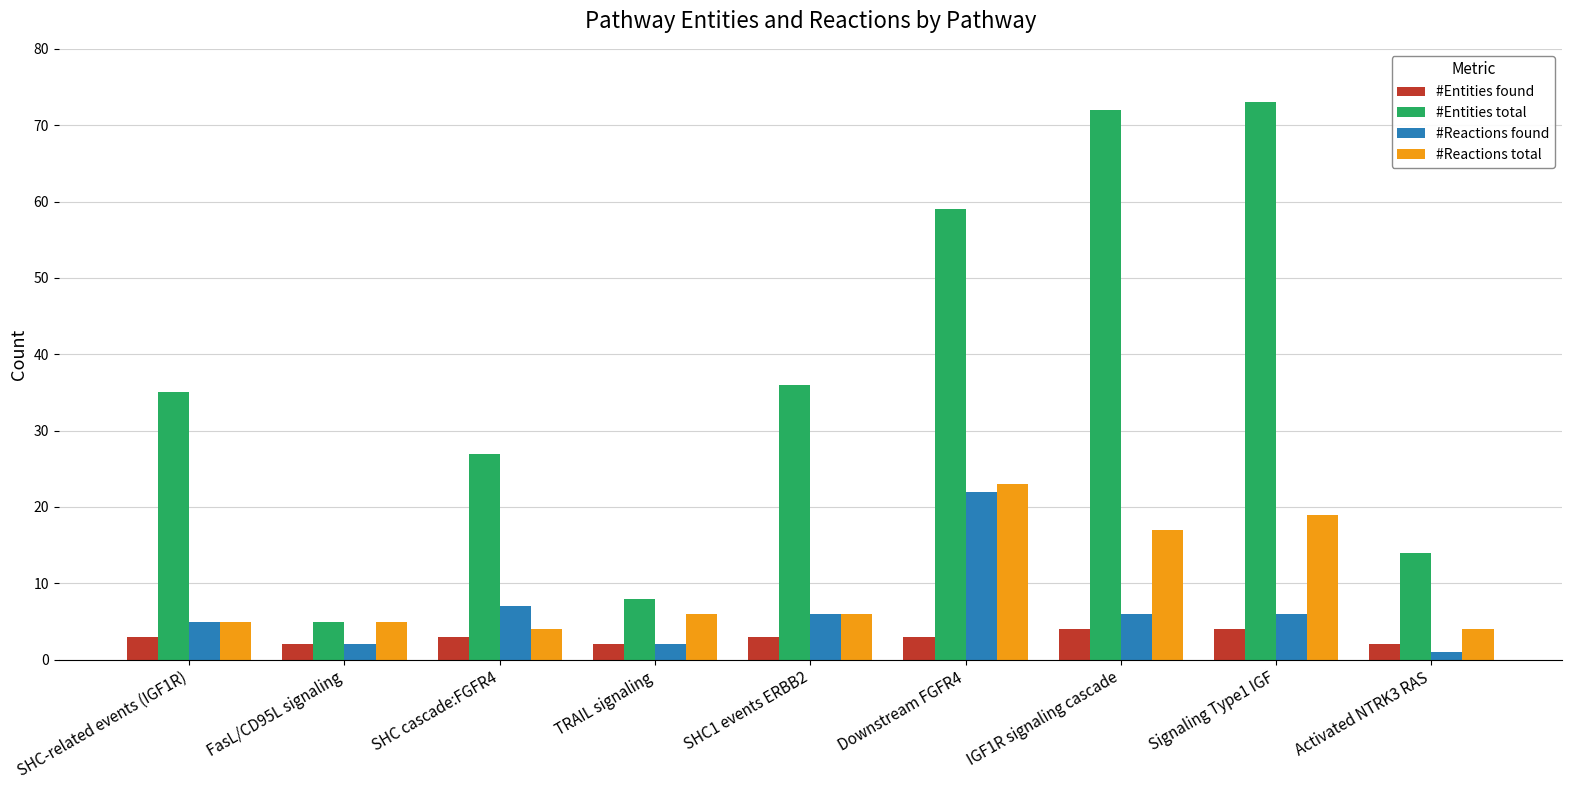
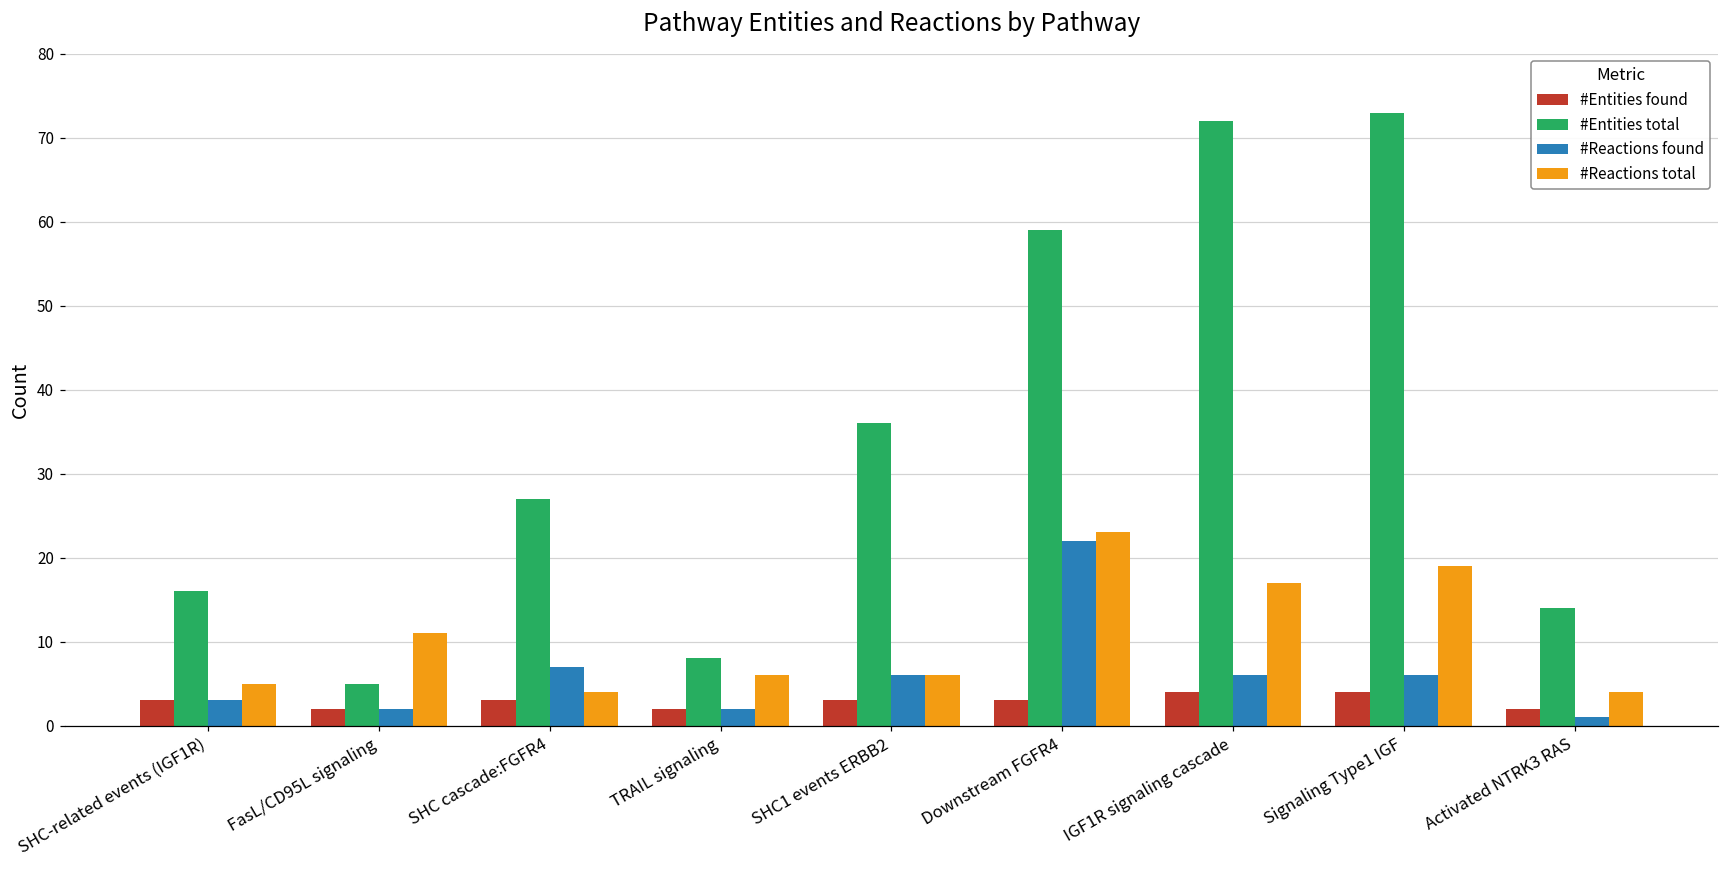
  {
    "#Entities found": {
      "SHC-related events (IGF1R)": 3,
      "FasL/CD95L signaling": 2,
      "SHC cascade:FGFR4": 3,
      "TRAIL signaling": 2,
      "SHC1 events ERBB2": 3,
      "Downstream FGFR4": 3,
      "IGF1R signaling cascade": 4,
      "Signaling Type1 IGF": 4,
      "Activated NTRK3 RAS": 2
    },
    "#Entities total": {
-     "SHC-related events (IGF1R)": 35,
+     "SHC-related events (IGF1R)": 16,
      "FasL/CD95L signaling": 5,
      "SHC cascade:FGFR4": 27,
      "TRAIL signaling": 8,
      "SHC1 events ERBB2": 36,
      "Downstream FGFR4": 59,
      "IGF1R signaling cascade": 72,
      "Signaling Type1 IGF": 73,
      "Activated NTRK3 RAS": 14
    },
    "#Reactions found": {
-     "SHC-related events (IGF1R)": 5,
+     "SHC-related events (IGF1R)": 3,
      "FasL/CD95L signaling": 2,
      "SHC cascade:FGFR4": 7,
      "TRAIL signaling": 2,
      "SHC1 events ERBB2": 6,
      "Downstream FGFR4": 22,
      "IGF1R signaling cascade": 6,
      "Signaling Type1 IGF": 6,
      "Activated NTRK3 RAS": 1
    },
    "#Reactions total": {
      "SHC-related events (IGF1R)": 5,
-     "FasL/CD95L signaling": 5,
+     "FasL/CD95L signaling": 11,
      "SHC cascade:FGFR4": 4,
      "TRAIL signaling": 6,
      "SHC1 events ERBB2": 6,
      "Downstream FGFR4": 23,
      "IGF1R signaling cascade": 17,
      "Signaling Type1 IGF": 19,
      "Activated NTRK3 RAS": 4
    }
  }
